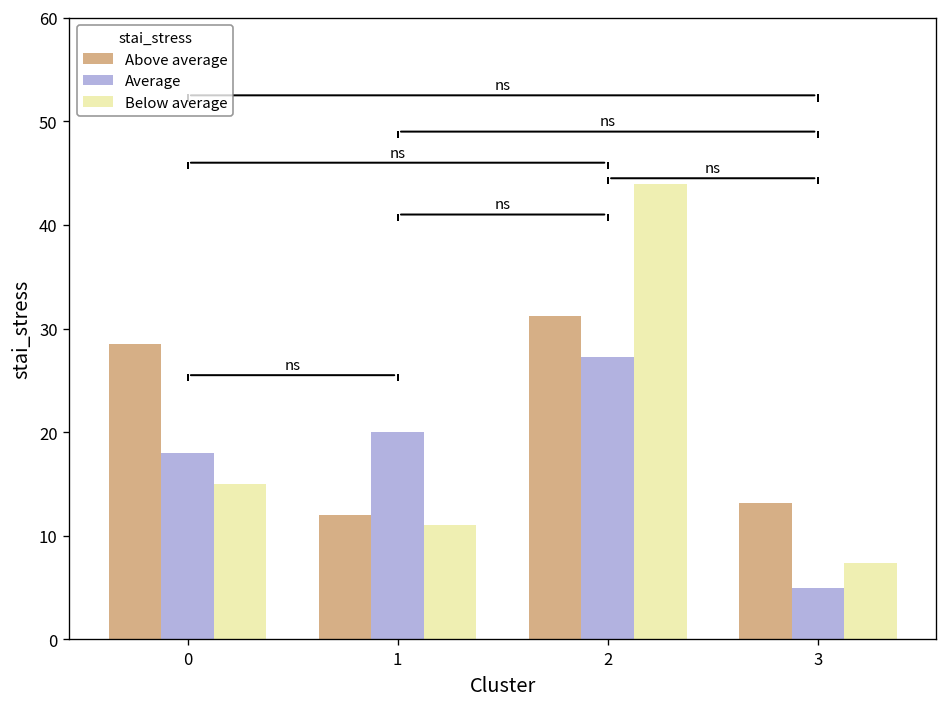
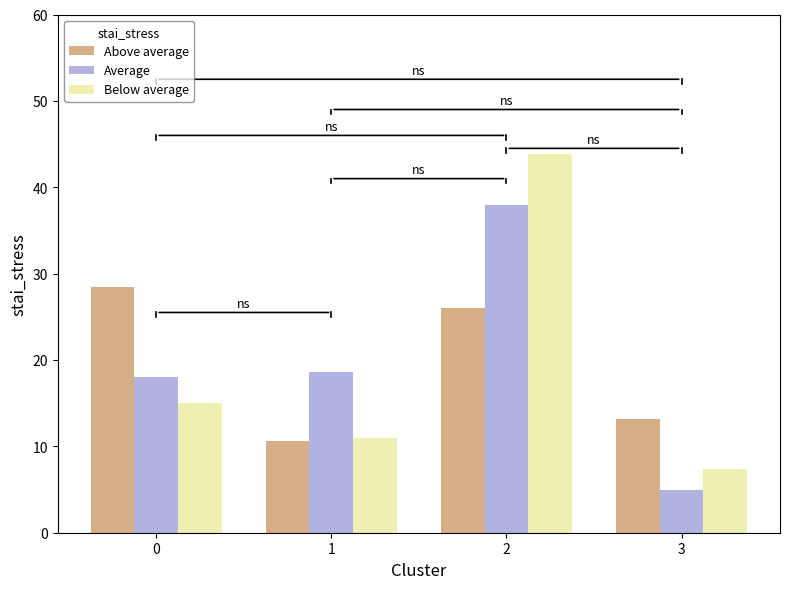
  {
    "Above average": {
      "0": 29,
-     "1": 12,
-     "2": 31,
+     "1": 11,
+     "2": 26,
      "3": 13
    },
    "Average": {
      "0": 18,
-     "1": 20,
-     "2": 27,
+     "1": 19,
+     "2": 38,
      "3": 5
    },
    "Below average": {
      "0": 15,
      "1": 11,
      "2": 44,
      "3": 7
    }
  }
